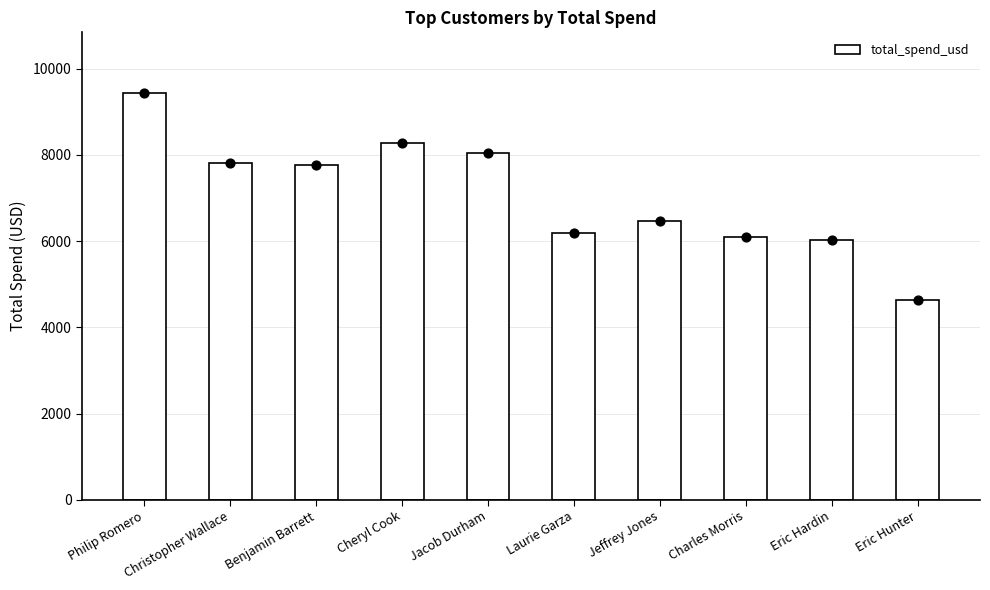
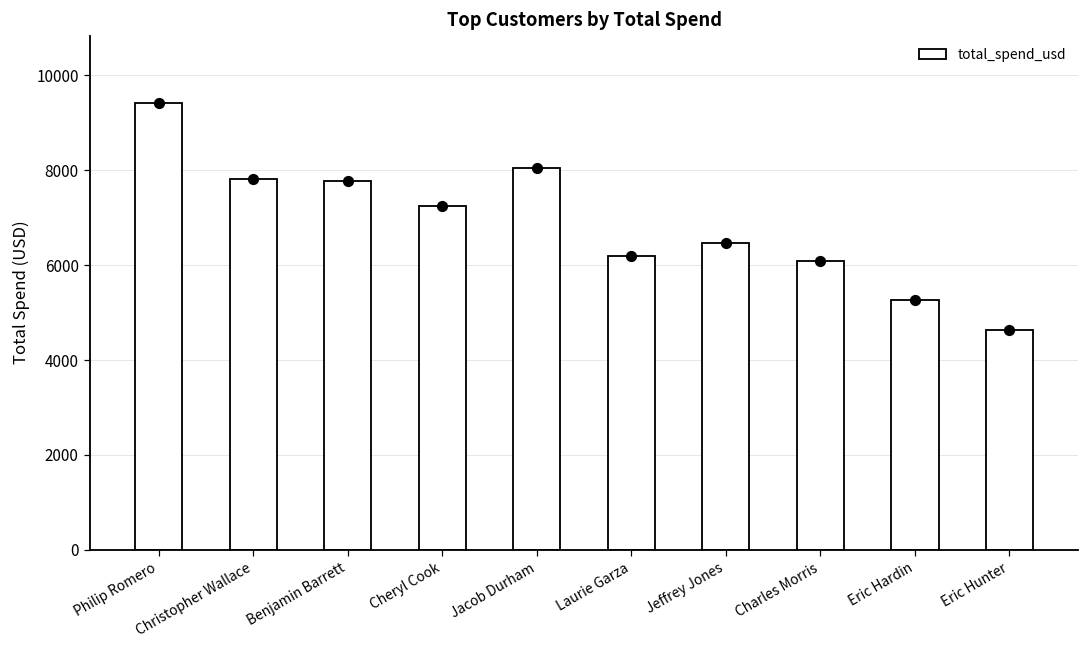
  {
    "Philip Romero": 9400,
    "Christopher Wallace": 7800,
    "Benjamin Barrett": 7800,
-   "Cheryl Cook": 8300,
+   "Cheryl Cook": 7200,
    "Jacob Durham": 8100,
    "Laurie Garza": 6200,
    "Jeffrey Jones": 6500,
    "Charles Morris": 6100,
-   "Eric Hardin": 6000,
+   "Eric Hardin": 5300,
    "Eric Hunter": 4600
  }
